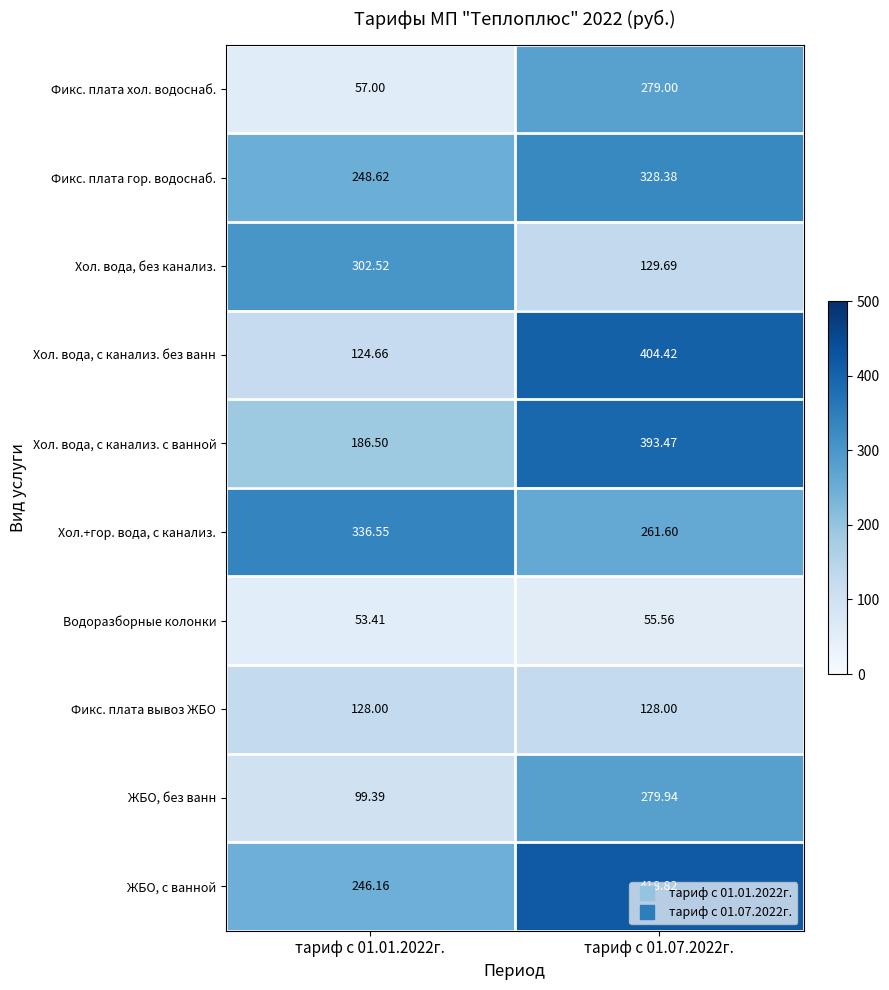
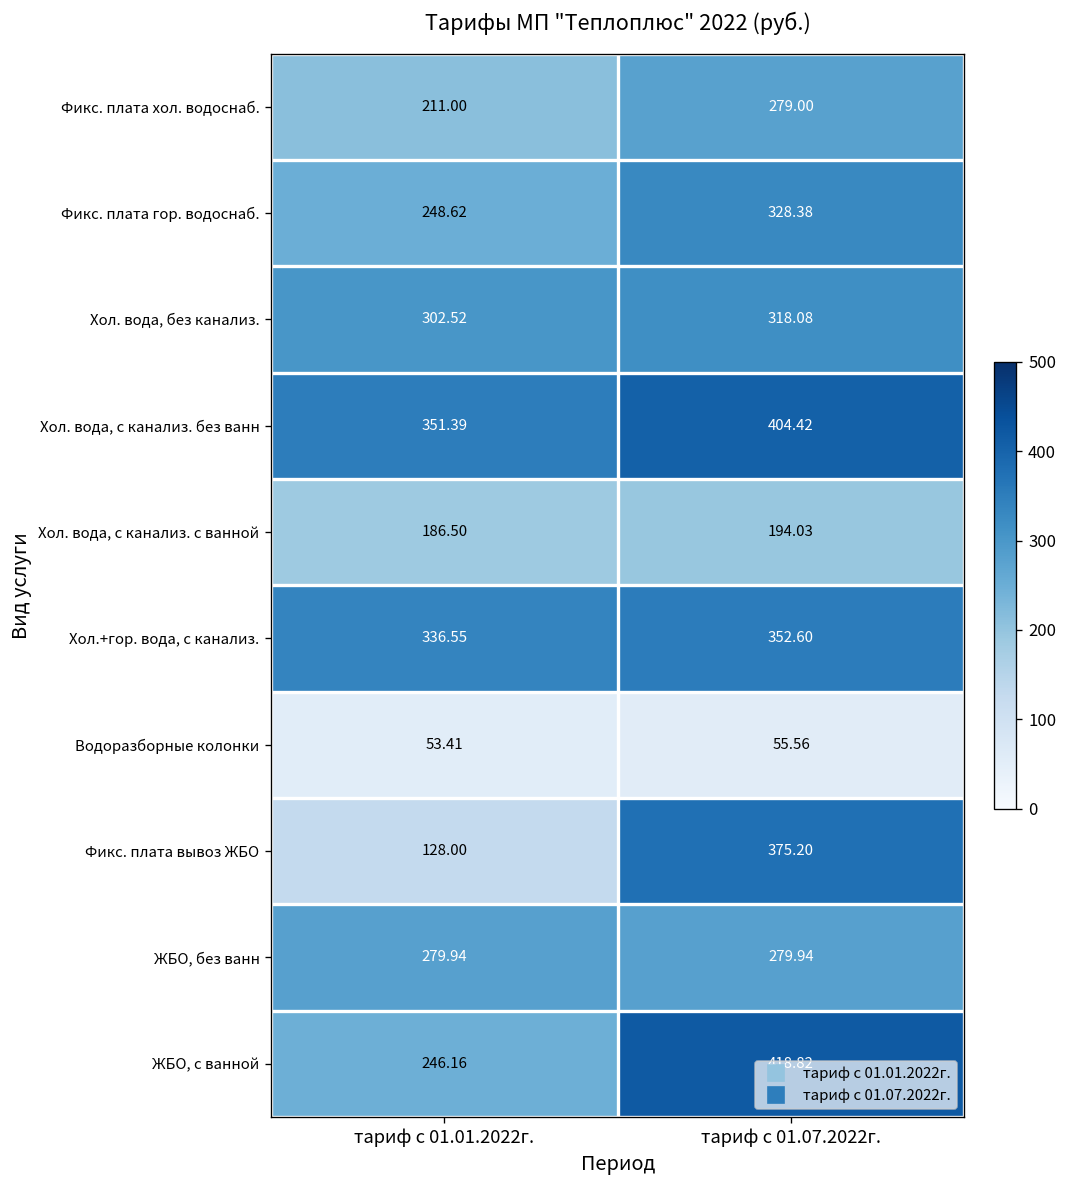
  {
    "Фикс. плата хол. водоснаб.": {
-     "тариф с 01.01.2022г.": 57.00,
+     "тариф с 01.01.2022г.": 211.00,
      "тариф с 01.07.2022г.": 279.00
    },
    "Фикс. плата гор. водоснаб.": {
      "тариф с 01.01.2022г.": 248.62,
      "тариф с 01.07.2022г.": 328.38
    },
    "Хол. вода, без канализ.": {
      "тариф с 01.01.2022г.": 302.52,
-     "тариф с 01.07.2022г.": 129.69
+     "тариф с 01.07.2022г.": 318.08
    },
    "Хол. вода, с канализ. без ванн": {
-     "тариф с 01.01.2022г.": 124.66,
+     "тариф с 01.01.2022г.": 351.39,
      "тариф с 01.07.2022г.": 404.42
    },
    "Хол. вода, с канализ. с ванной": {
      "тариф с 01.01.2022г.": 186.50,
-     "тариф с 01.07.2022г.": 393.47
+     "тариф с 01.07.2022г.": 194.03
    },
    "Хол.+гор. вода, с канализ.": {
      "тариф с 01.01.2022г.": 336.55,
-     "тариф с 01.07.2022г.": 261.60
+     "тариф с 01.07.2022г.": 352.60
    },
    "Водоразборные колонки": {
      "тариф с 01.01.2022г.": 53.41,
      "тариф с 01.07.2022г.": 55.56
    },
    "Фикс. плата вывоз ЖБО": {
      "тариф с 01.01.2022г.": 128.00,
-     "тариф с 01.07.2022г.": 128.00
+     "тариф с 01.07.2022г.": 375.20
    },
    "ЖБО, без ванн": {
-     "тариф с 01.01.2022г.": 99.39,
+     "тариф с 01.01.2022г.": 279.94,
      "тариф с 01.07.2022г.": 279.94
    },
    "ЖБО, с ванной": {
      "тариф с 01.01.2022г.": 246.16
    }
  }
